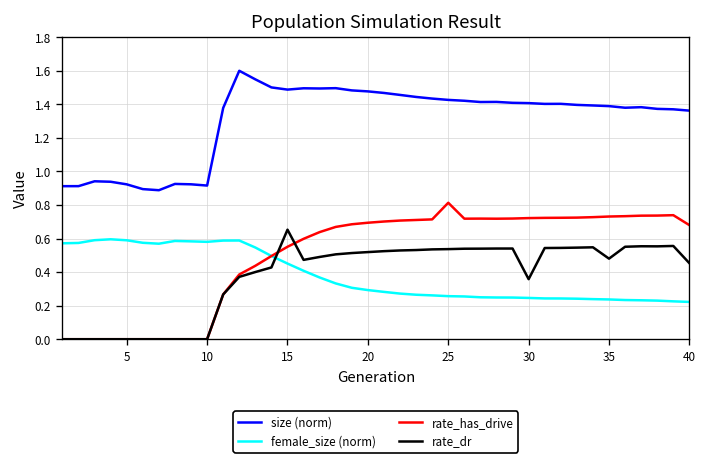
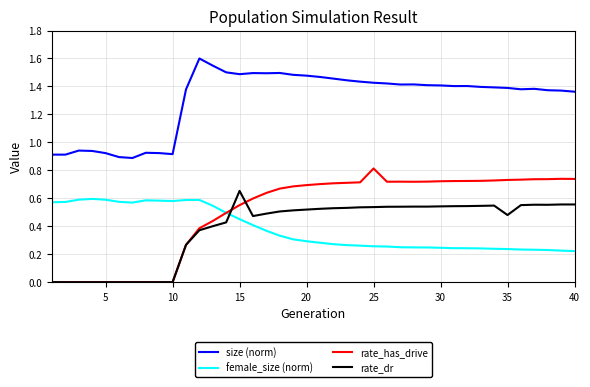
  {
    "size (norm)": {
      "5": 0.92,
      "10": 0.92,
      "15": 1.49,
      "20": 1.48,
      "25": 1.43,
      "30": 1.41,
      "35": 1.39,
      "40": 1.36
    },
    "female_size (norm)": {
      "5": 0.59,
      "10": 0.58,
      "15": 0.45,
      "20": 0.29,
      "25": 0.26,
      "30": 0.25,
      "35": 0.24,
      "40": 0.22
    },
    "rate_has_drive": {
      "15": 0.55,
      "20": 0.69,
      "25": 0.81,
      "30": 0.72,
      "35": 0.73,
-     "40": 0.68
+     "40": 0.74
    },
    "rate_dr": {
      "15": 0.65,
      "20": 0.52,
      "25": 0.54,
-     "30": 0.36,
+     "30": 0.54,
      "35": 0.48,
-     "40": 0.45
+     "40": 0.56
    }
  }
